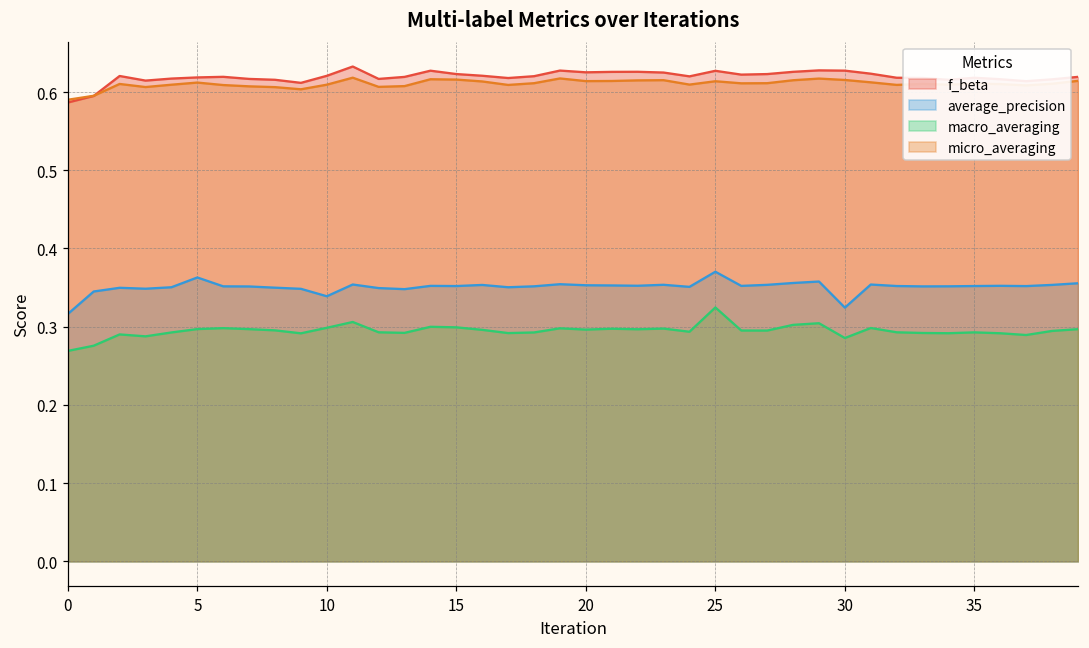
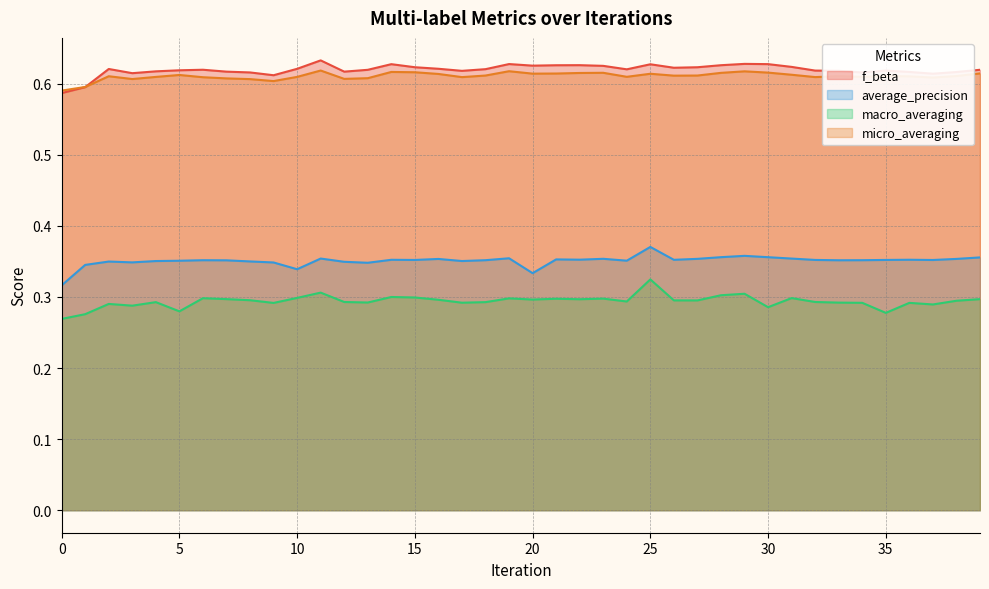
  {
    "average_precision": {
      "0": 0.32,
-     "5": 0.36,
+     "5": 0.35,
      "10": 0.34,
      "15": 0.35,
-     "20": 0.35,
+     "20": 0.33,
      "25": 0.37,
-     "30": 0.32,
+     "30": 0.36,
      "35": 0.35
    },
    "macro_averaging": {
      "0": 0.27,
-     "5": 0.30,
+     "5": 0.28,
      "10": 0.30,
      "15": 0.30,
      "20": 0.30,
      "25": 0.32,
      "30": 0.29,
-     "35": 0.29
+     "35": 0.28
    }
  }
